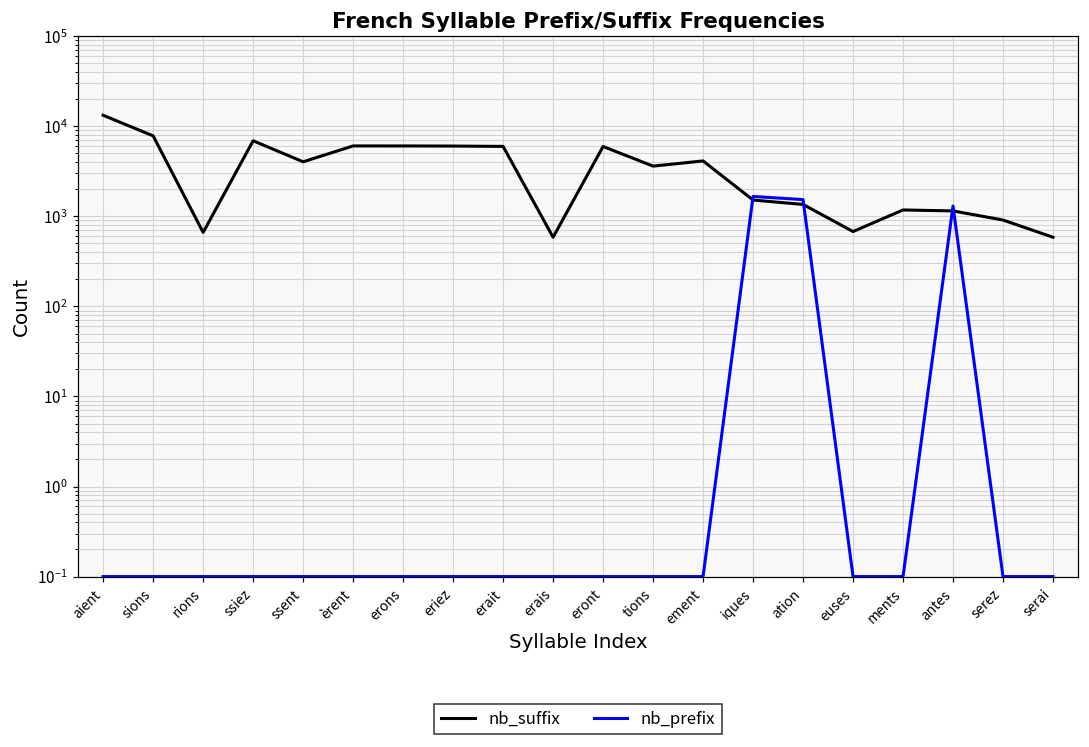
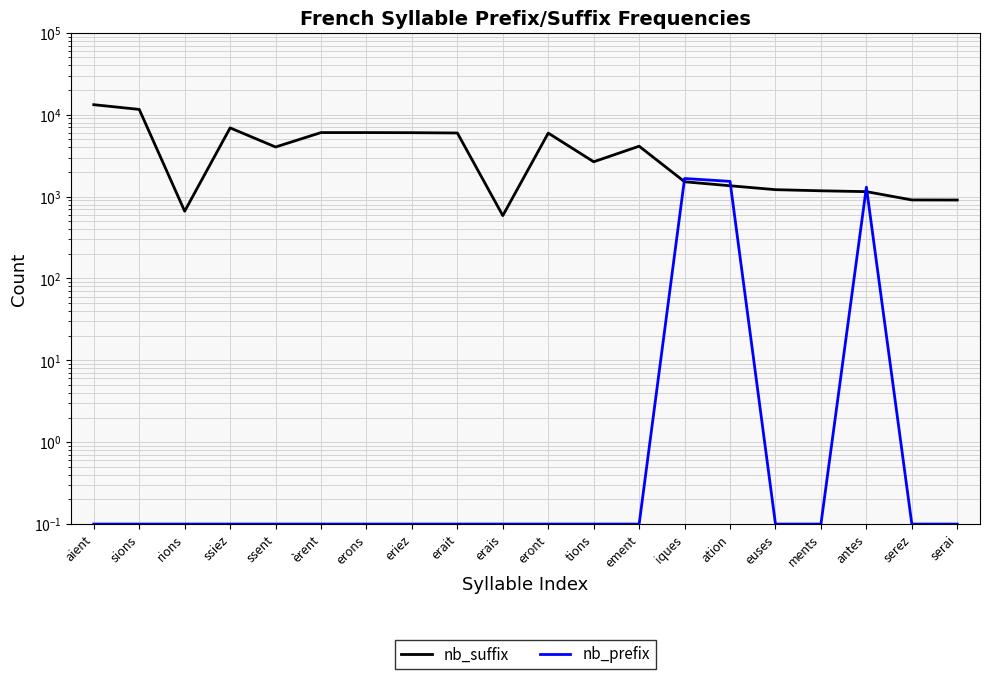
  {
    "nb_suffix": {
      "aient": 13000,
-     "sions": 8000,
+     "sions": 12000,
      "rions": 700,
      "ssiez": 7000,
      "ssent": 4000,
      "èrent": 6000,
      "erons": 6000,
      "eriez": 6000,
      "erait": 6000,
      "erais": 600,
      "eront": 6000,
-     "tions": 4000,
+     "tions": 2700,
      "ement": 4000,
      "iques": 1500,
      "ation": 1400,
-     "euses": 700,
+     "euses": 1200,
      "ments": 1200,
      "antes": 1100,
      "serez": 900,
-     "serai": 600
+     "serai": 900
    },
    "nb_prefix": {
      "aient": 0.10,
      "sions": 0.10,
      "rions": 0.10,
      "ssiez": 0.10,
      "ssent": 0.10,
      "èrent": 0.10,
      "erons": 0.10,
      "eriez": 0.10,
      "erait": 0.10,
      "erais": 0.10,
      "eront": 0.10,
      "tions": 0.10,
      "ement": 0.10,
      "iques": 1700,
      "ation": 1500,
      "euses": 0.10,
      "ments": 0.10,
      "antes": 1300,
      "serez": 0.10,
      "serai": 0.10
    }
  }
